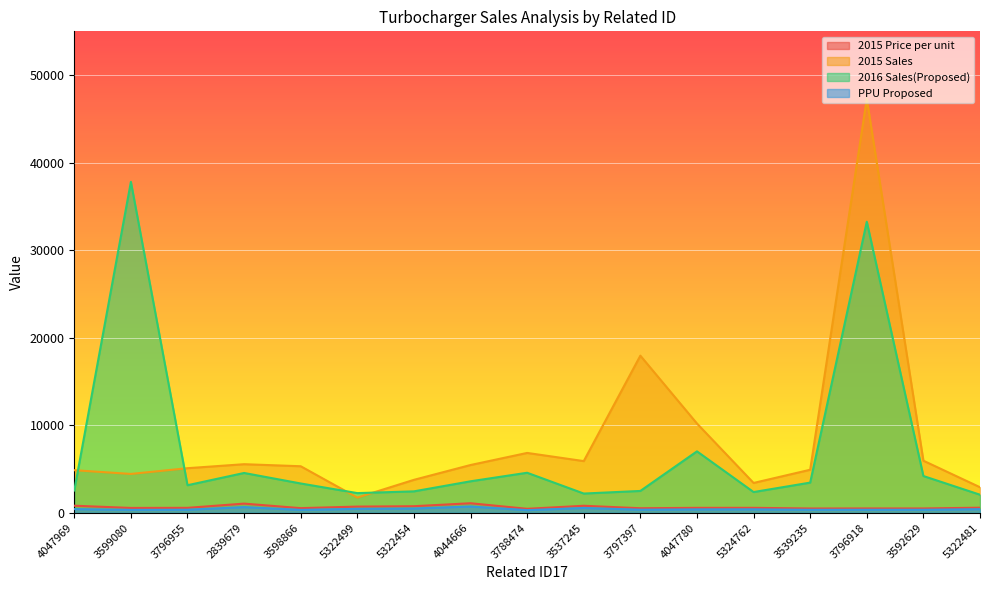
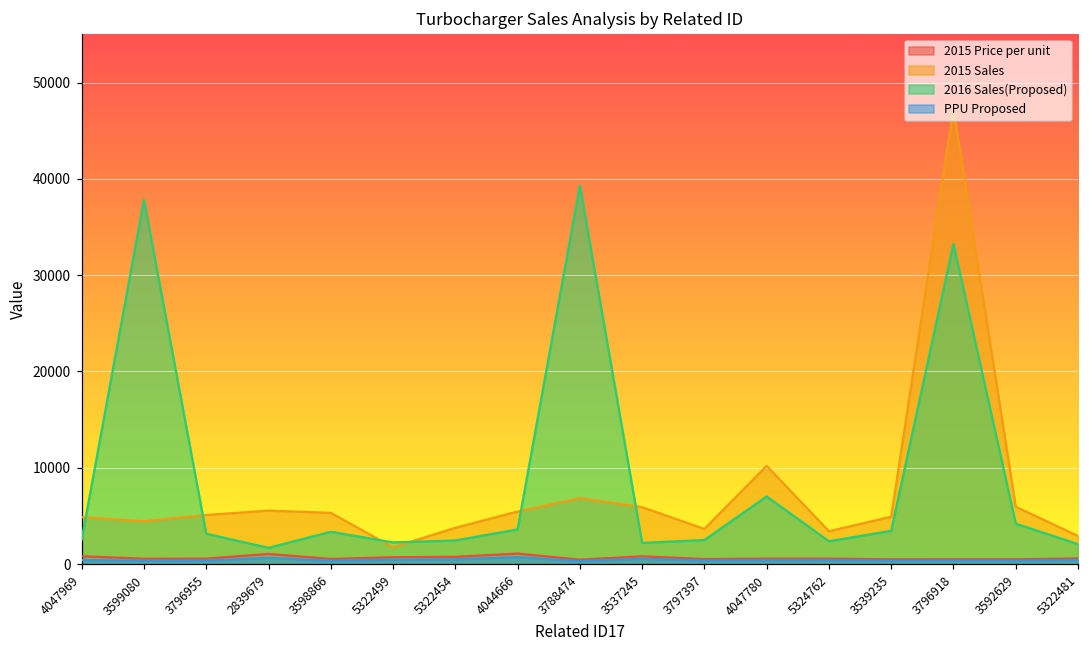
  {
    "2015 Price per unit": {
      "4047969": 1000,
      "2839679": 1000,
      "4044666": 1000
    },
    "2015 Sales": {
      "4047969": 5000,
      "3599080": 4000,
      "3796955": 5000,
      "2839679": 6000,
      "3598866": 5000,
      "5322499": 2000,
      "5322454": 4000,
      "4044666": 5000,
      "3788474": 7000,
      "3537245": 6000,
-     "3797397": 18000,
+     "3797397": 4000,
      "4047780": 10000,
      "5324762": 3000,
      "3539235": 5000,
      "3592629": 6000,
      "5322481": 3000
    },
    "2016 Sales(Proposed)": {
      "4047969": 3000,
      "3599080": 38000,
      "3796955": 3000,
-     "2839679": 5000,
+     "2839679": 2000,
      "3598866": 3000,
      "5322499": 2000,
      "5322454": 2000,
      "4044666": 4000,
-     "3788474": 5000,
+     "3788474": 39000,
      "3537245": 2000,
      "3797397": 2000,
      "4047780": 7000,
      "5324762": 2000,
      "3539235": 3000,
      "3796918": 33000,
      "3592629": 4000,
      "5322481": 2000
    },
    "PPU Proposed": {
      "4047969": 0,
      "2839679": 1000,
      "4044666": 1000
    }
  }
